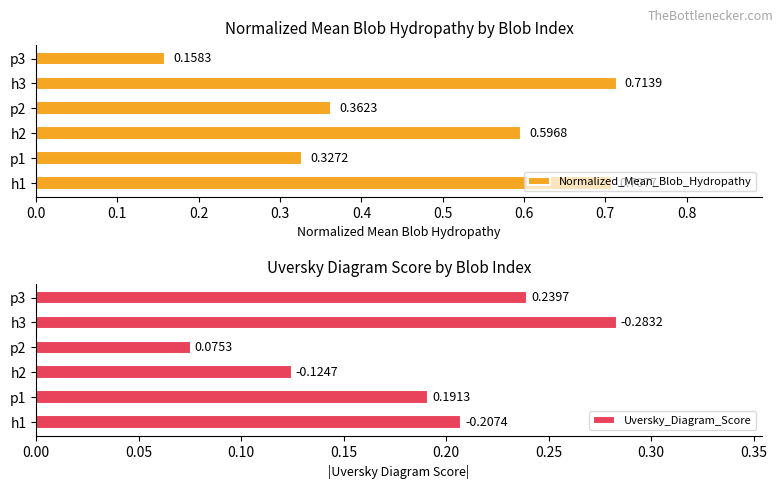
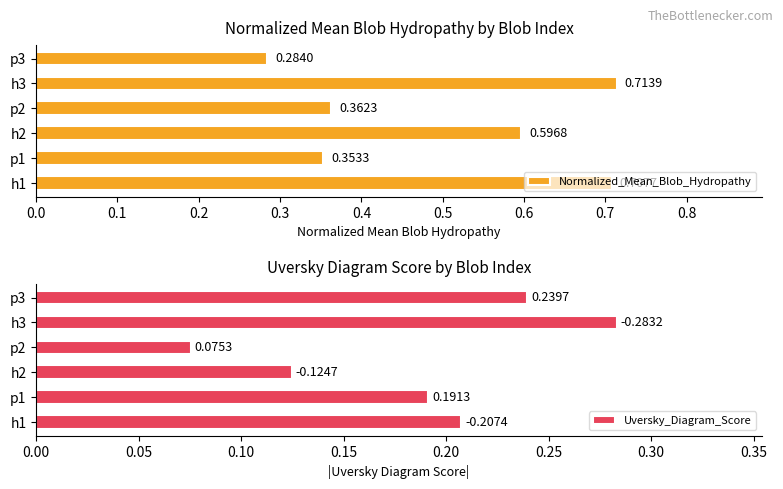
  {
    "Normalized Mean Blob Hydropathy by Blob Index": {
-     "p3": 0.1583,
+     "p3": 0.2840,
      "h3": 0.7139,
      "p2": 0.3623,
      "h2": 0.5968,
-     "p1": 0.3272
+     "p1": 0.3533
    },
    "Uversky Diagram Score by Blob Index": {
      "p3": 0.2397,
      "p2": 0.0753,
      "p1": 0.1913
    }
  }
